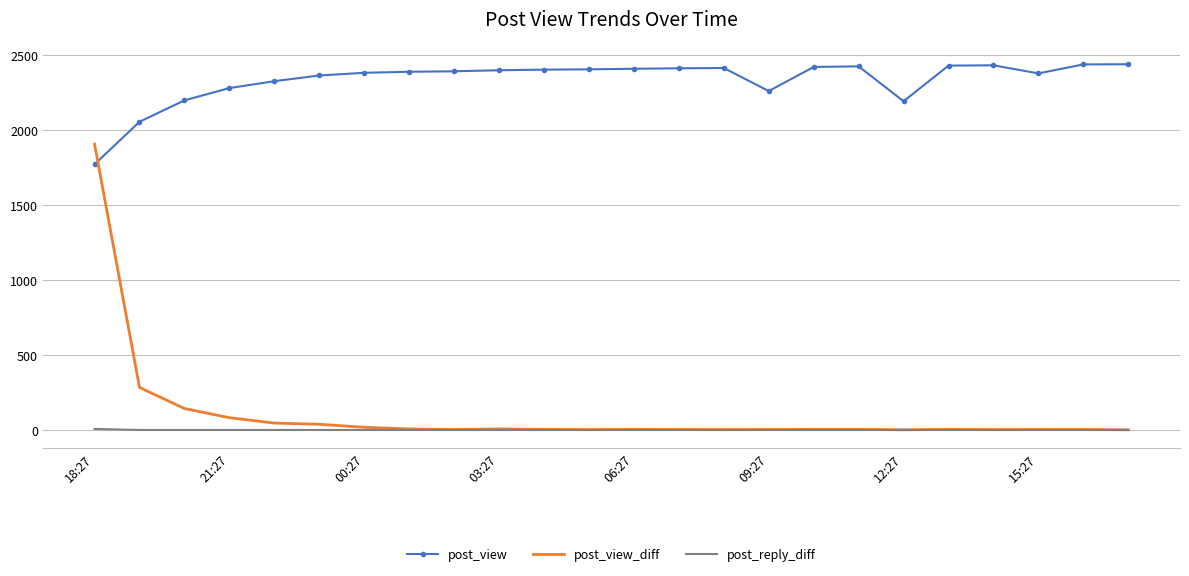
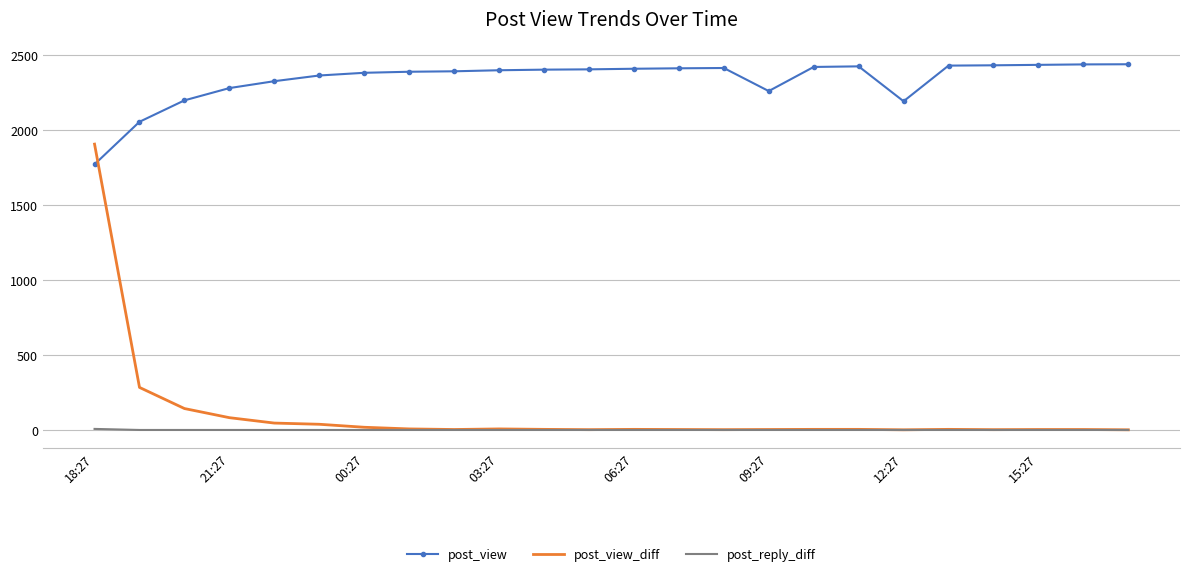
  {
    "post_view": {
      "18:27": 1770,
      "21:27": 2280,
      "00:27": 2380,
      "03:27": 2400,
      "06:27": 2410,
      "09:27": 2260,
      "12:27": 2190,
-     "15:27": 2380
+     "15:27": 2440
    },
    "post_view_diff": {
      "18:27": 1910,
      "21:27": 80,
      "00:27": 20
    },
    "post_reply_diff": {
      "18:27": 10,
      "21:27": 0,
      "00:27": 0
    }
  }
